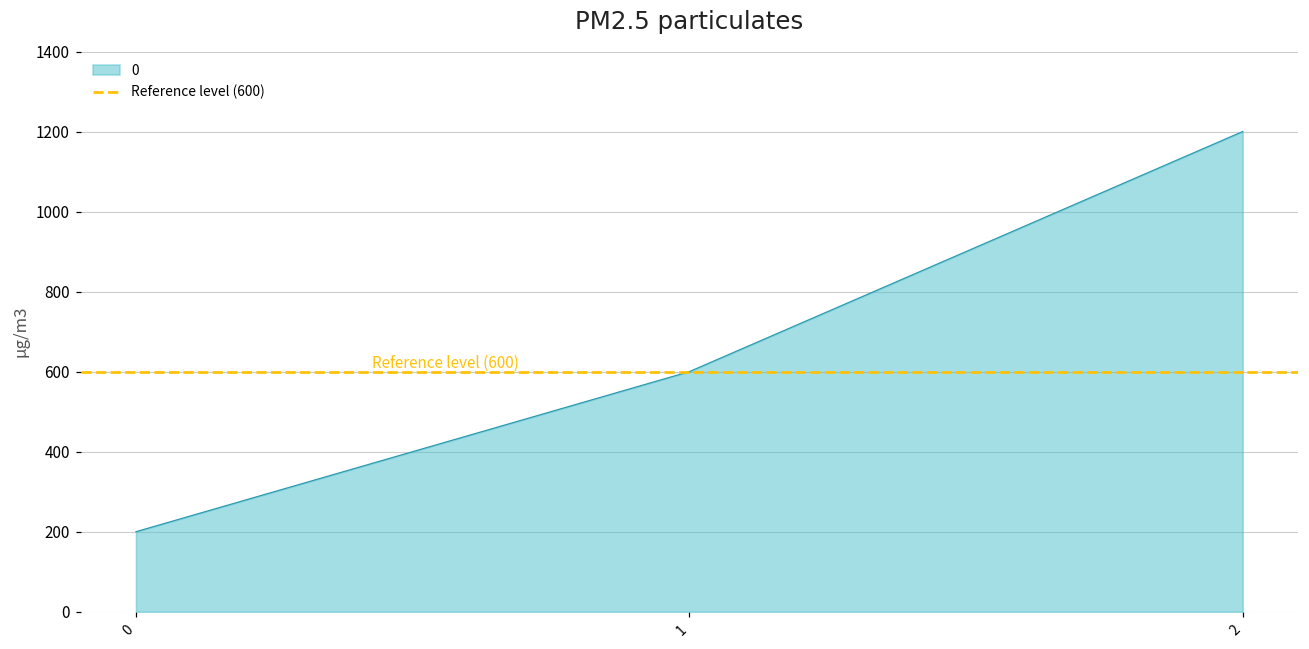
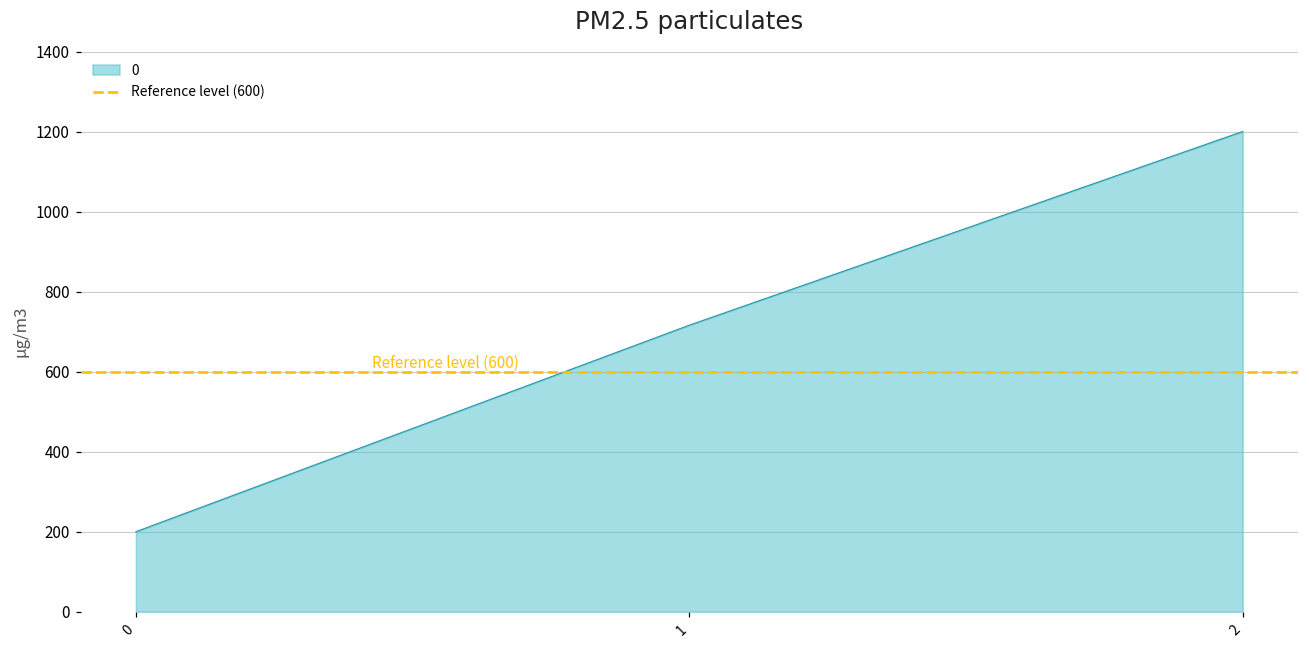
  {
    "0": 200,
-   "1": 600,
+   "1": 720,
    "2": 1200
  }
